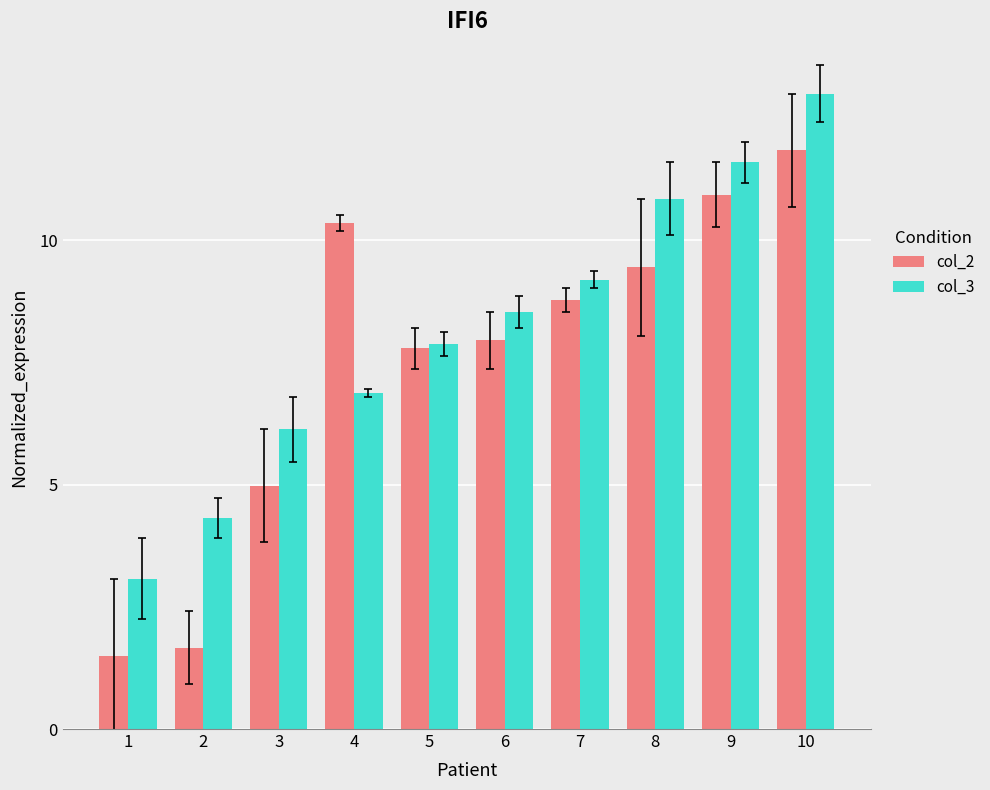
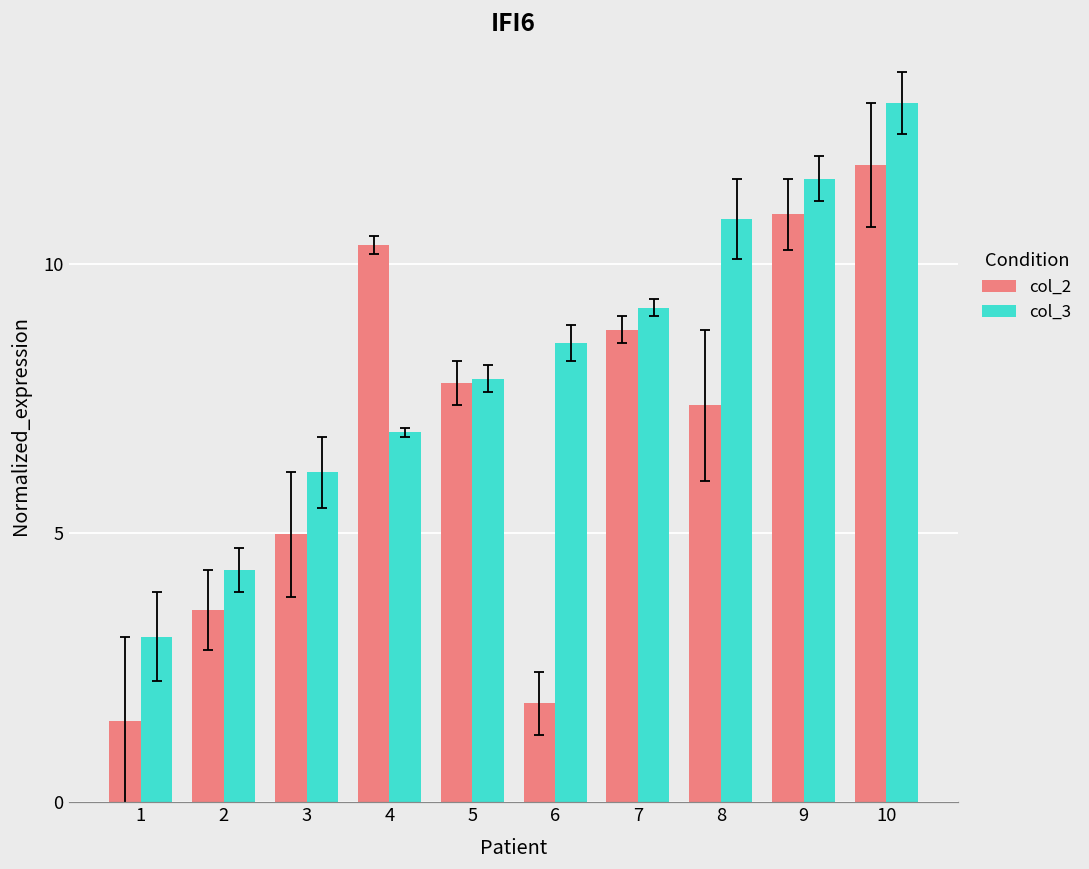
  {
    "col_2": {
      "1": 1.5,
-     "2": 1.7,
+     "2": 3.6,
      "3": 5.0,
      "4": 10.4,
      "5": 7.8,
-     "6": 8.0,
+     "6": 1.8,
      "7": 8.8,
-     "8": 9.4,
+     "8": 7.4,
      "9": 10.9,
      "10": 11.8
    },
    "col_3": {
      "1": 3.1,
      "2": 4.3,
      "3": 6.1,
      "4": 6.9,
      "5": 7.9,
      "6": 8.5,
      "7": 9.2,
      "8": 10.8,
      "9": 11.6,
      "10": 13.0
    }
  }
